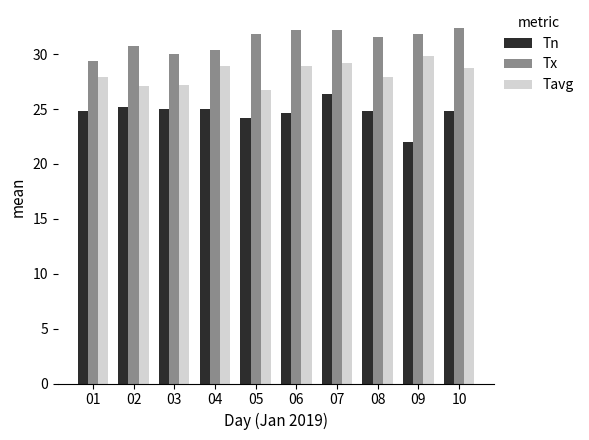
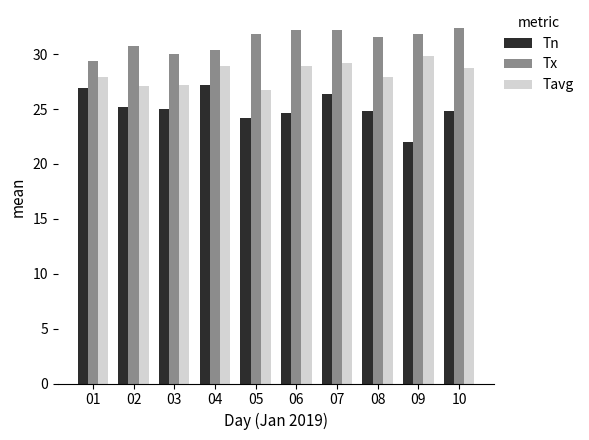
  {
    "Tn": {
-     "01": 24.8,
+     "01": 26.9,
      "02": 25.2,
      "03": 25.0,
-     "04": 25.0,
+     "04": 27.2,
      "05": 24.2,
      "06": 24.6,
      "07": 26.4,
      "08": 24.8,
      "09": 22.0,
      "10": 24.8
    },
    "Tx": {
      "01": 29.4,
      "02": 30.7,
      "03": 30.0,
      "04": 30.4,
      "05": 31.8,
      "06": 32.2,
      "07": 32.2,
      "08": 31.6,
      "09": 31.8,
      "10": 32.4
    },
    "Tavg": {
      "01": 27.9,
      "02": 27.1,
      "03": 27.2,
      "04": 28.9,
      "05": 26.7,
      "06": 28.9,
      "07": 29.2,
      "08": 27.9,
      "09": 29.8,
      "10": 28.7
    }
  }
